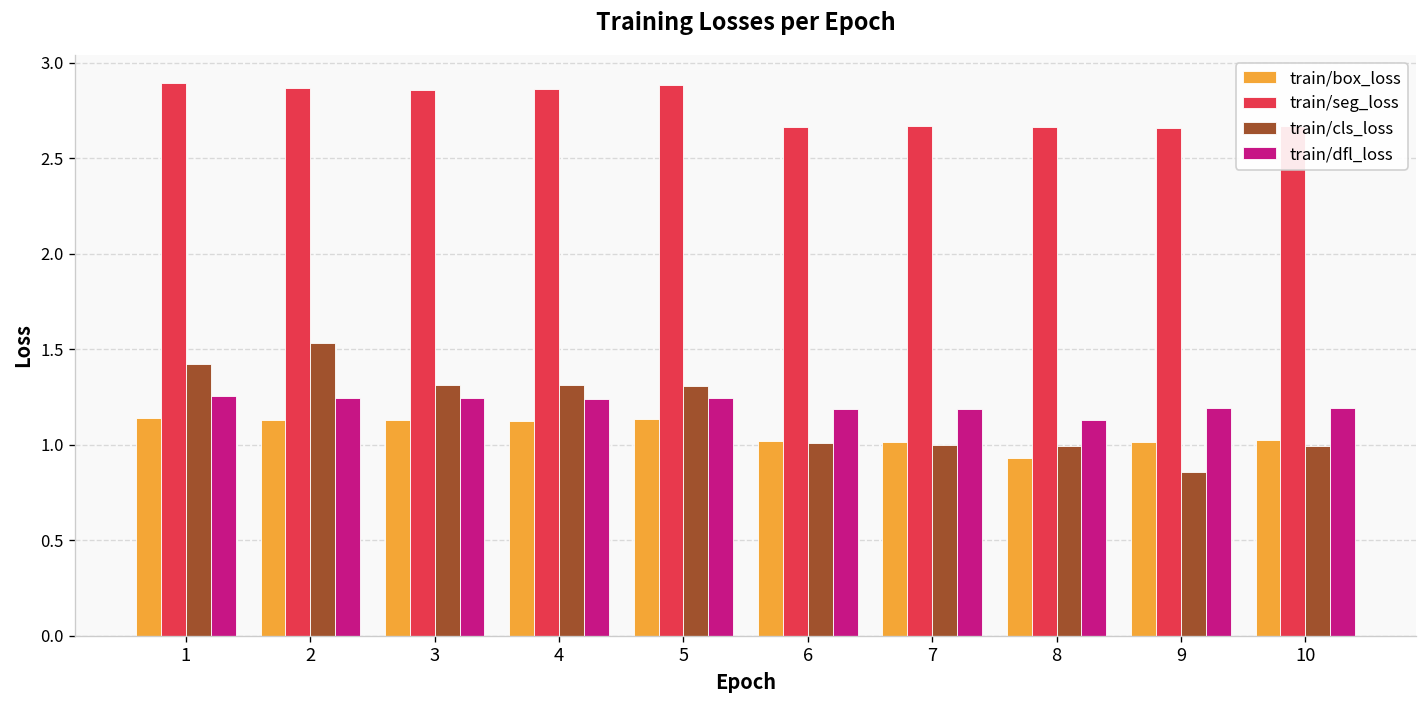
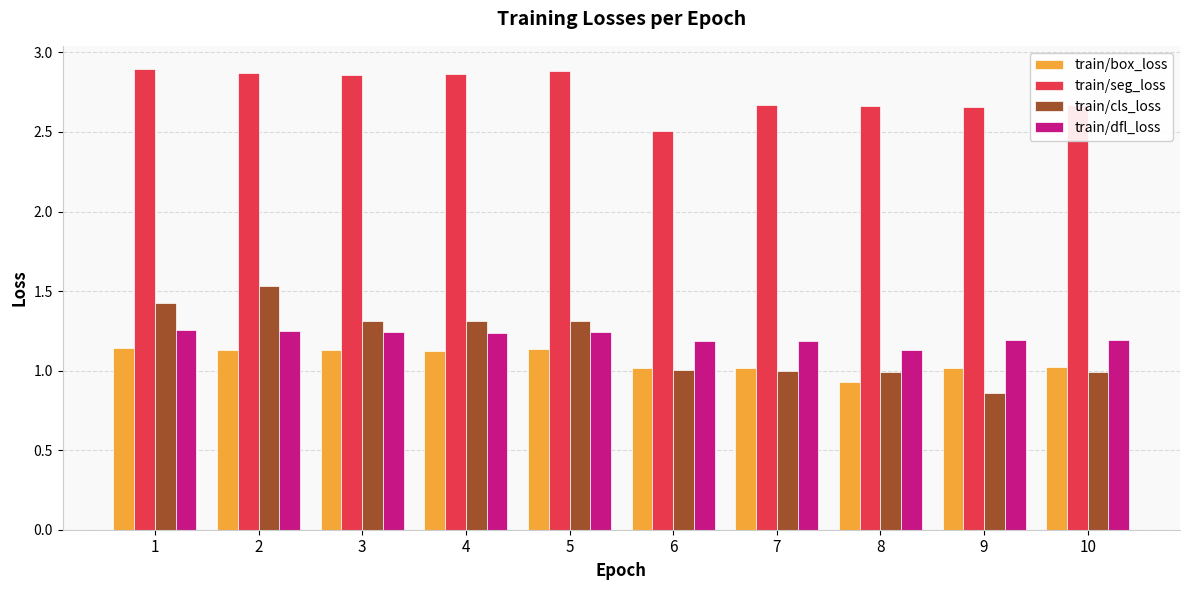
  {
    "train/box_loss": {
      "1": 1.14,
      "2": 1.13,
      "3": 1.13,
      "4": 1.12,
      "5": 1.14,
      "6": 1.02,
      "7": 1.02,
      "8": 0.93,
      "9": 1.02,
      "10": 1.02
    },
    "train/seg_loss": {
      "1": 2.90,
      "2": 2.87,
      "3": 2.86,
      "4": 2.86,
      "5": 2.89,
-     "6": 2.66,
+     "6": 2.51,
      "7": 2.67,
      "8": 2.66,
      "9": 2.66
    },
    "train/cls_loss": {
      "1": 1.42,
      "2": 1.53,
      "3": 1.31,
      "4": 1.31,
      "5": 1.31,
      "6": 1.01,
      "7": 1.00,
      "8": 0.99,
      "9": 0.86,
      "10": 0.99
    },
    "train/dfl_loss": {
      "1": 1.25,
      "2": 1.25,
      "3": 1.24,
      "4": 1.24,
      "5": 1.24,
      "6": 1.19,
      "7": 1.19,
      "8": 1.13,
      "9": 1.19,
      "10": 1.19
    }
  }
